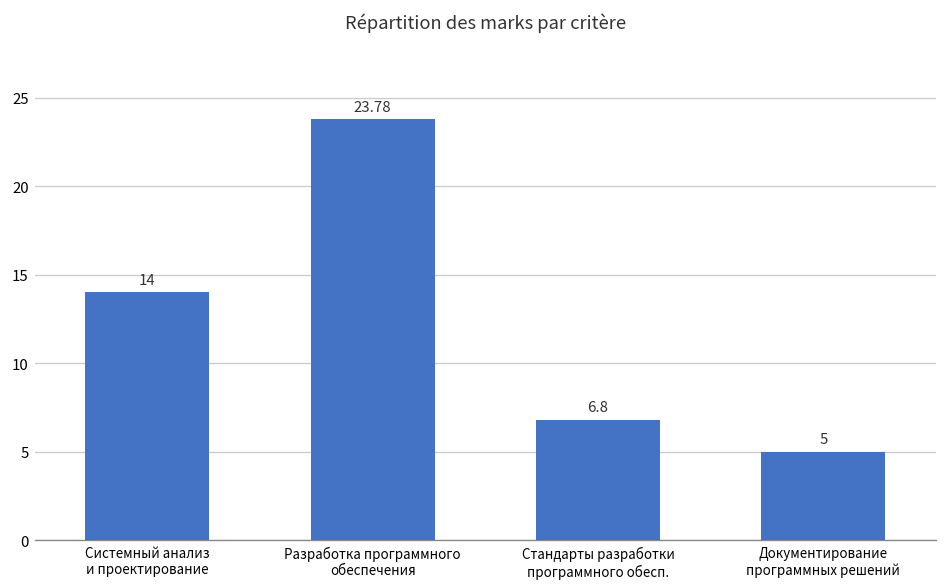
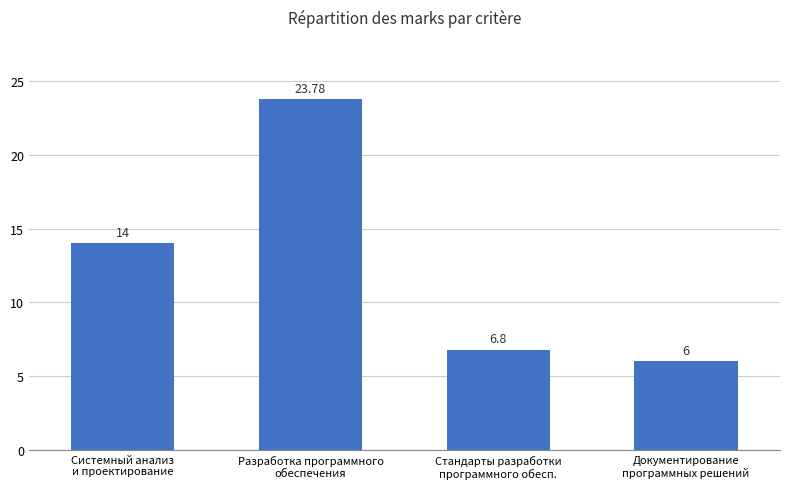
  {
    "Системный анализ и проектирование": 14,
    "Разработка программного обеспечения": 23.78,
    "Стандарты разработки программного обесп.": 6.8,
-   "Документирование программных решений": 5
+   "Документирование программных решений": 6
  }
